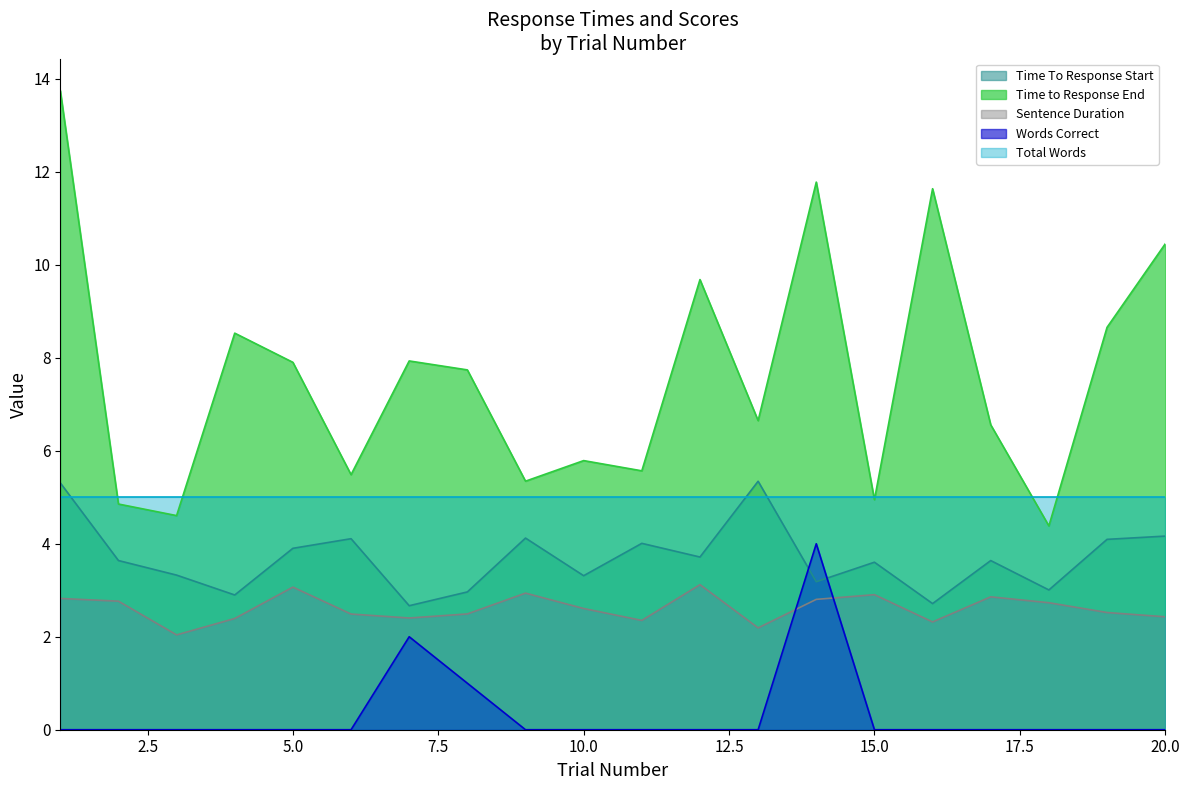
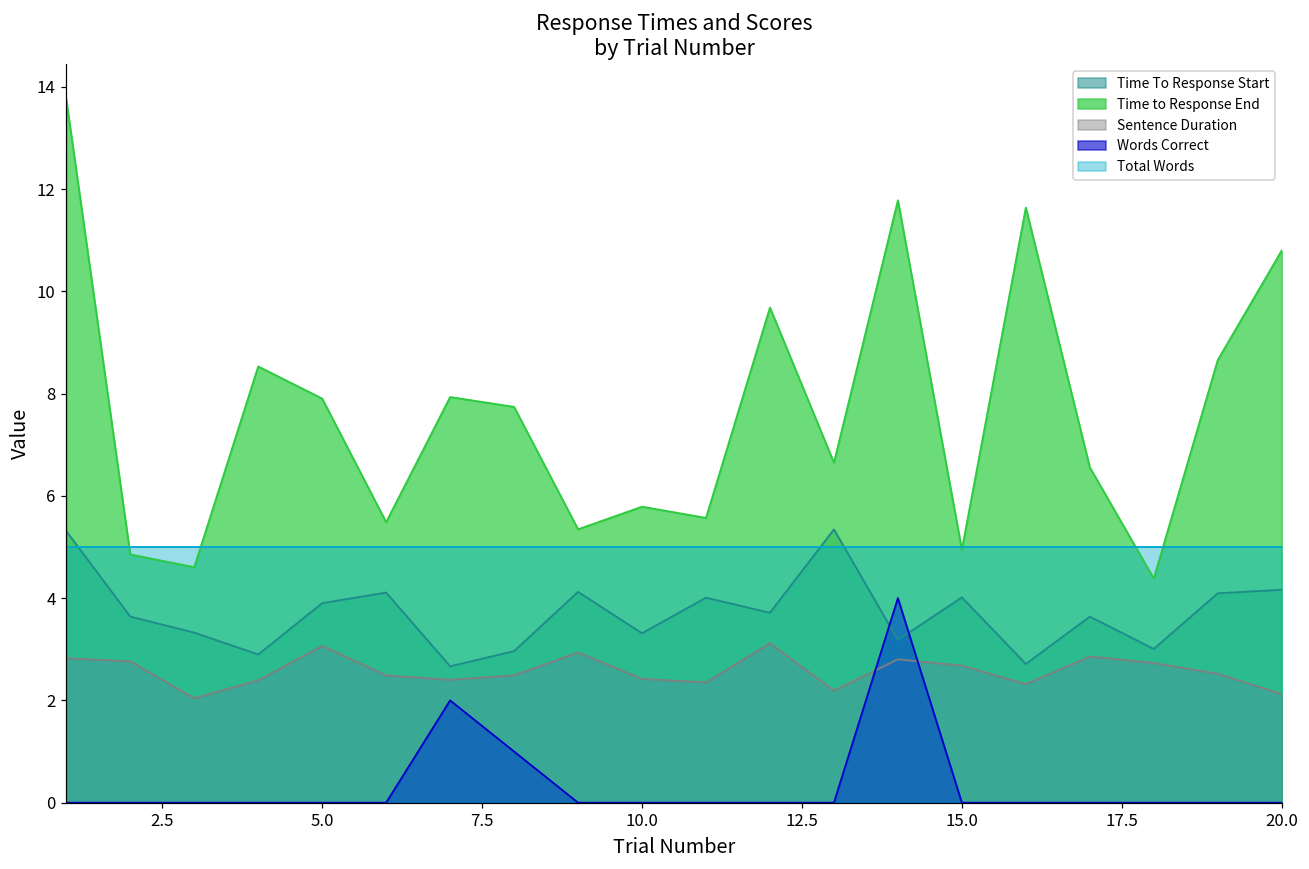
  {
    "Time To Response Start": {
      "5.0": 3.9,
      "10.0": 3.3,
-     "15.0": 3.6,
+     "15.0": 4.0,
      "20.0": 4.2
    },
    "Time to Response End": {
      "5.0": 7.9,
      "10.0": 5.8,
-     "20.0": 10.4
+     "20.0": 10.8
    },
    "Sentence Duration": {
      "5.0": 3.1,
-     "10.0": 2.6,
-     "15.0": 2.9,
-     "20.0": 2.4
+     "10.0": 2.4,
+     "15.0": 2.7,
+     "20.0": 2.1
    },
    "Words Correct": {
      "5.0": 0.0,
      "10.0": 0.0,
      "15.0": 0.0,
      "20.0": 0.0
    },
    "Total Words": {
      "5.0": 5.0,
      "10.0": 5.0,
      "20.0": 5.0
    }
  }
